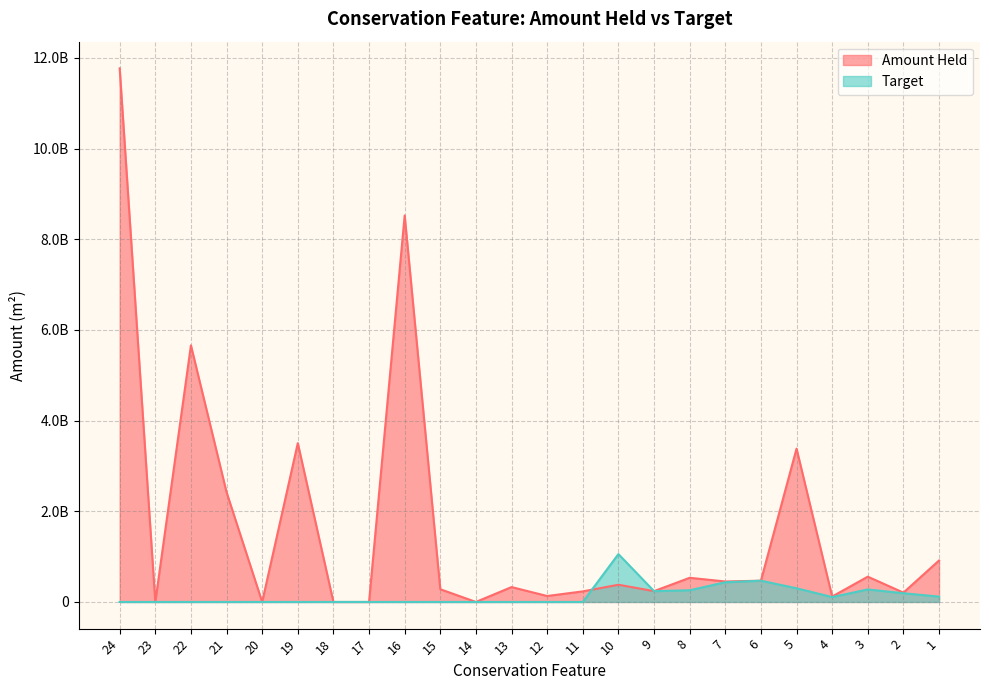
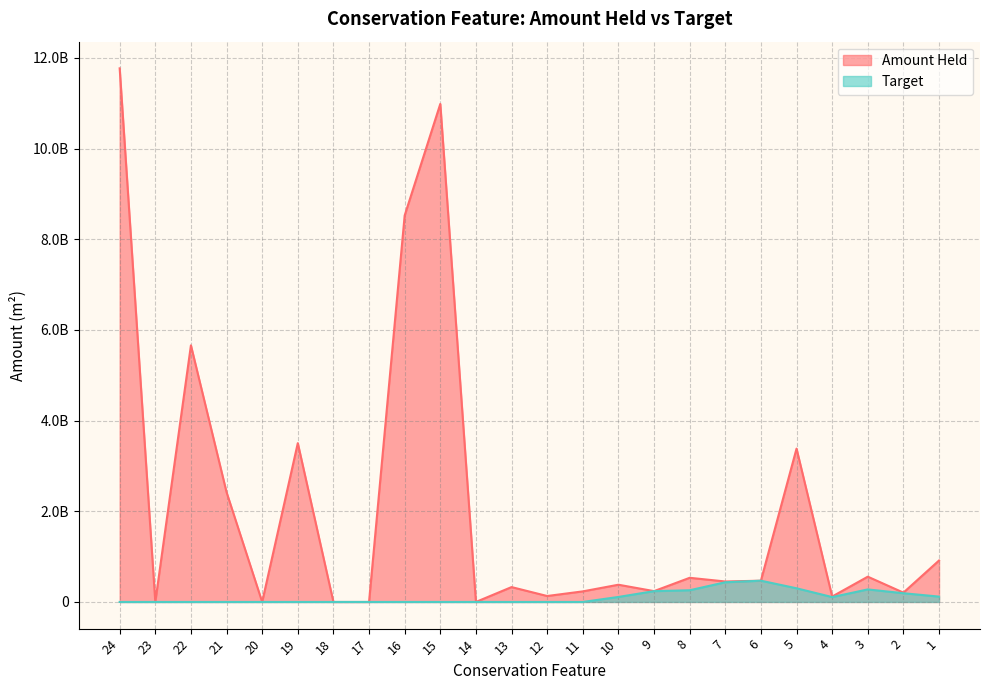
  {
    "Amount Held": {
      "24": 11800000000,
      "22": 5700000000,
      "21": 2400000000,
      "19": 3500000000,
      "16": 8500000000,
-     "15": 300000000,
+     "15": 11000000000,
      "13": 300000000,
      "12": 100000000,
      "11": 200000000,
      "10": 400000000,
      "8": 500000000,
      "5": 3400000000,
      "3": 600000000,
      "1": 900000000
    },
    "Target": {
      "24": 0,
      "22": 0,
      "21": 0,
      "19": 0,
      "16": 0,
      "15": 0,
      "13": 0,
      "12": 0,
      "11": 0,
-     "10": 1100000000,
+     "10": 100000000,
      "8": 300000000,
      "5": 300000000,
      "3": 300000000,
      "1": 100000000
    }
  }
